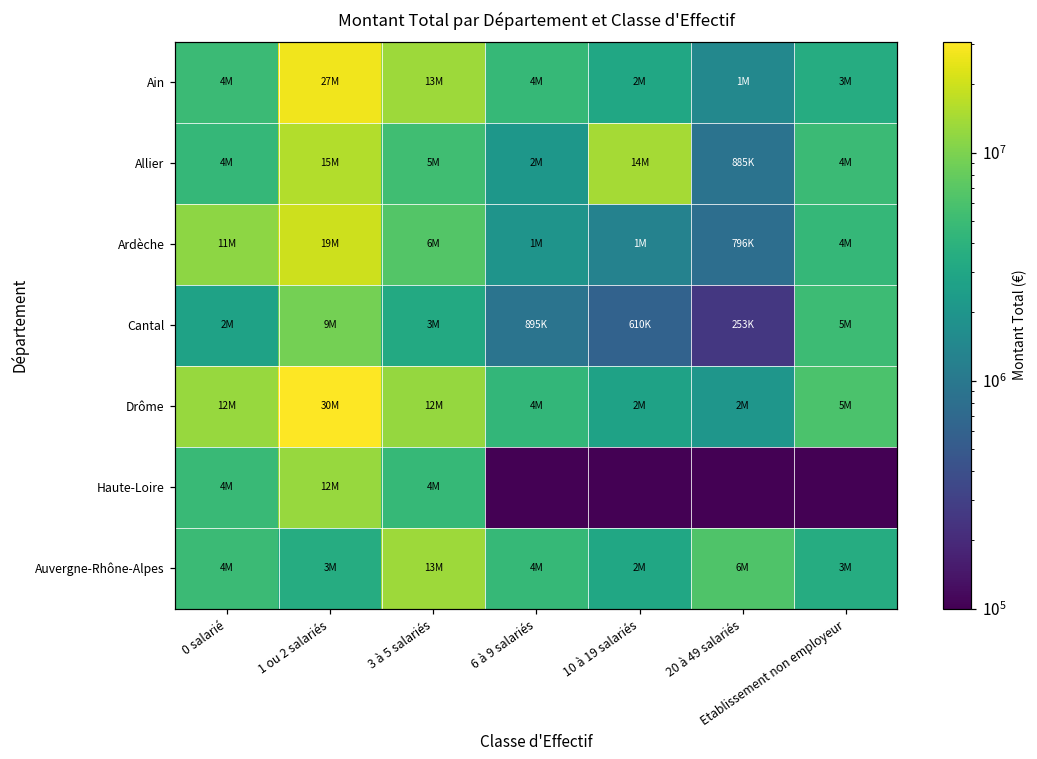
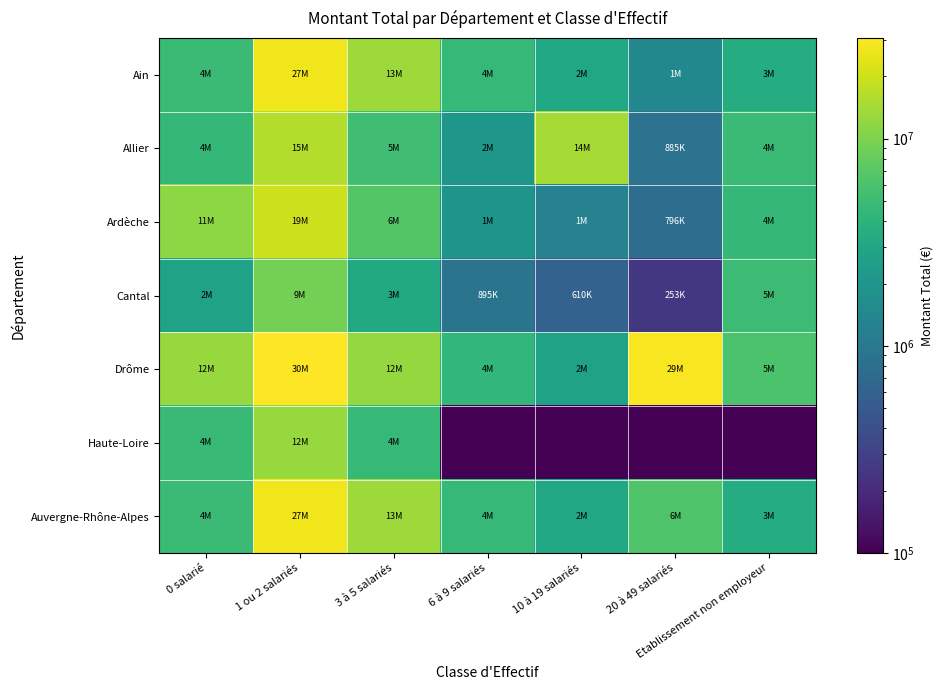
  {
    "Ain": {
      "0 salarié": "4M",
      "1 ou 2 salariés": "27M",
      "3 à 5 salariés": "13M",
      "6 à 9 salariés": "4M",
      "10 à 19 salariés": "2M",
      "20 à 49 salariés": "1M",
      "Etablissement non employeur": "3M"
    },
    "Allier": {
      "0 salarié": "4M",
      "1 ou 2 salariés": "15M",
      "3 à 5 salariés": "5M",
      "6 à 9 salariés": "2M",
      "10 à 19 salariés": "14M",
      "20 à 49 salariés": "885K",
      "Etablissement non employeur": "4M"
    },
    "Ardèche": {
      "0 salarié": "11M",
      "1 ou 2 salariés": "19M",
      "3 à 5 salariés": "6M",
      "6 à 9 salariés": "1M",
      "10 à 19 salariés": "1M",
      "20 à 49 salariés": "796K",
      "Etablissement non employeur": "4M"
    },
    "Cantal": {
      "0 salarié": "2M",
      "1 ou 2 salariés": "9M",
      "3 à 5 salariés": "3M",
      "6 à 9 salariés": "895K",
      "10 à 19 salariés": "610K",
      "20 à 49 salariés": "253K",
      "Etablissement non employeur": "5M"
    },
    "Drôme": {
      "0 salarié": "12M",
      "1 ou 2 salariés": "30M",
      "3 à 5 salariés": "12M",
      "6 à 9 salariés": "4M",
      "10 à 19 salariés": "2M",
-     "20 à 49 salariés": "2M",
+     "20 à 49 salariés": "29M",
      "Etablissement non employeur": "5M"
    },
    "Haute-Loire": {
      "0 salarié": "4M",
      "1 ou 2 salariés": "12M",
      "3 à 5 salariés": "4M"
    },
    "Auvergne-Rhône-Alpes": {
      "0 salarié": "4M",
-     "1 ou 2 salariés": "3M",
+     "1 ou 2 salariés": "27M",
      "3 à 5 salariés": "13M",
      "6 à 9 salariés": "4M",
      "10 à 19 salariés": "2M",
      "20 à 49 salariés": "6M",
      "Etablissement non employeur": "3M"
    }
  }
